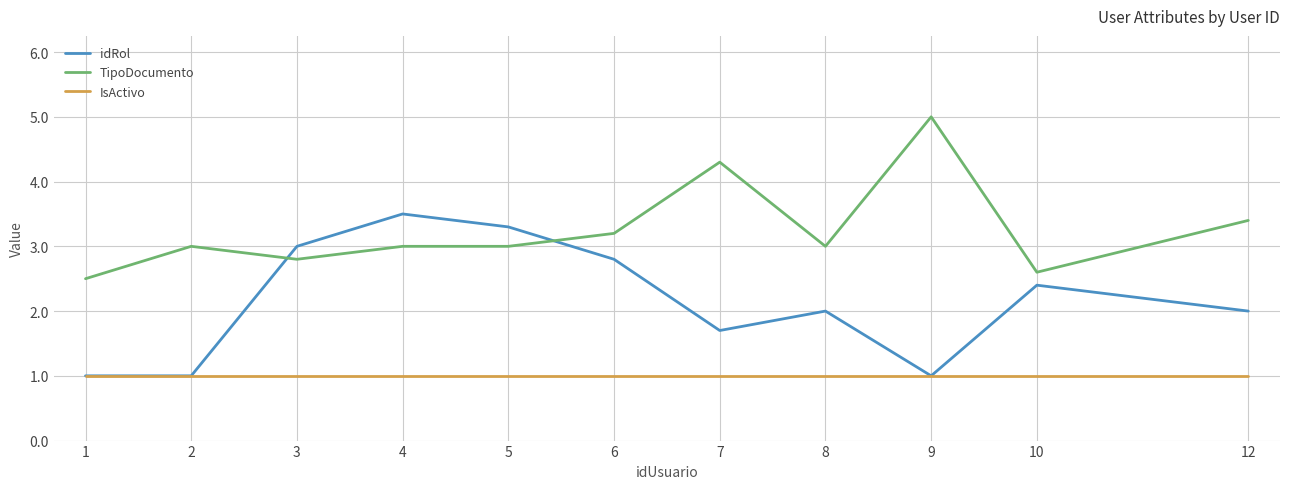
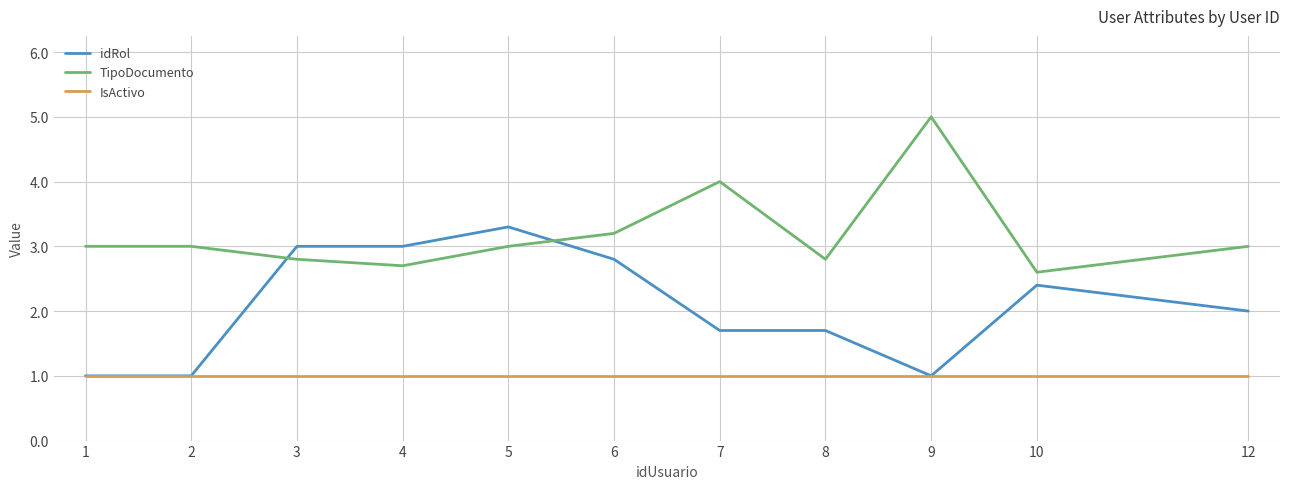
  {
    "idRol": {
      "3": 3.0,
-     "4": 3.5,
+     "4": 3.0,
      "5": 3.3,
      "6": 2.8,
      "7": 1.7,
-     "8": 2.0,
+     "8": 1.7,
      "10": 2.4,
      "12": 2.0
    },
    "TipoDocumento": {
-     "1": 2.5,
+     "1": 3.0,
      "2": 3.0,
      "3": 2.8,
-     "4": 3.0,
+     "4": 2.7,
      "5": 3.0,
      "6": 3.2,
-     "7": 4.3,
-     "8": 3.0,
+     "7": 4.0,
+     "8": 2.8,
      "9": 5.0,
      "10": 2.6,
-     "12": 3.4
+     "12": 3.0
    },
    "IsActivo": {
      "3": 1.0,
      "4": 1.0,
      "5": 1.0,
      "6": 1.0,
      "7": 1.0,
      "8": 1.0,
      "10": 1.0,
      "12": 1.0
    }
  }
